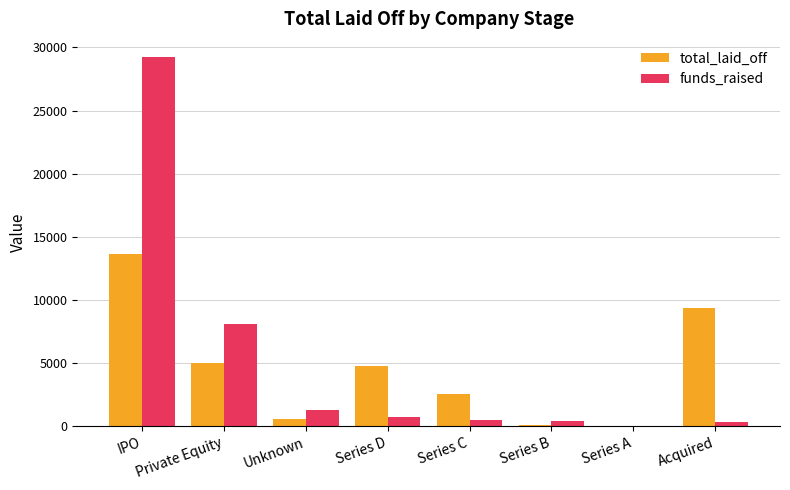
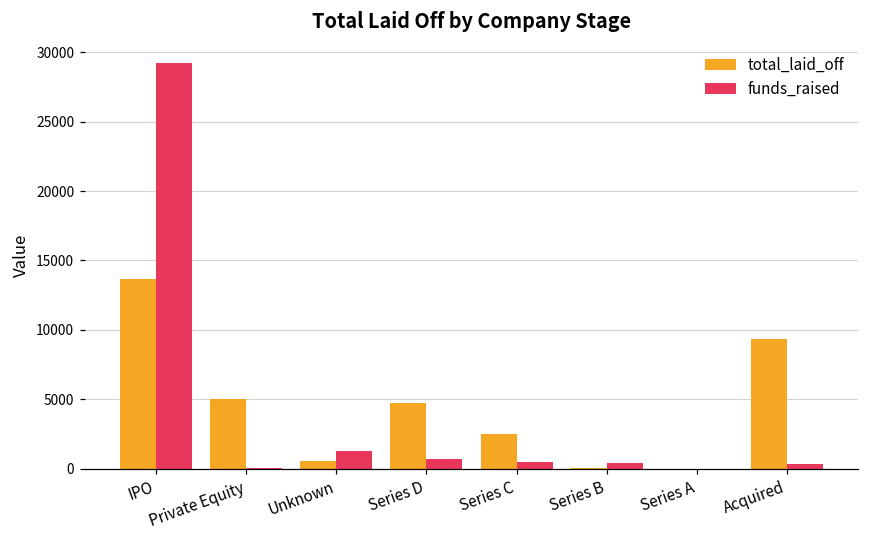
  {
    "total_laid_off": {
      "IPO": 13700,
      "Private Equity": 5000,
      "Unknown": 600,
      "Series D": 4800,
      "Series C": 2500,
      "Acquired": 9400
    },
    "funds_raised": {
      "IPO": 29200,
-     "Private Equity": 8100,
+     "Private Equity": 100,
      "Unknown": 1300,
      "Series D": 700,
      "Series C": 500,
      "Series B": 400,
      "Acquired": 300
    }
  }
